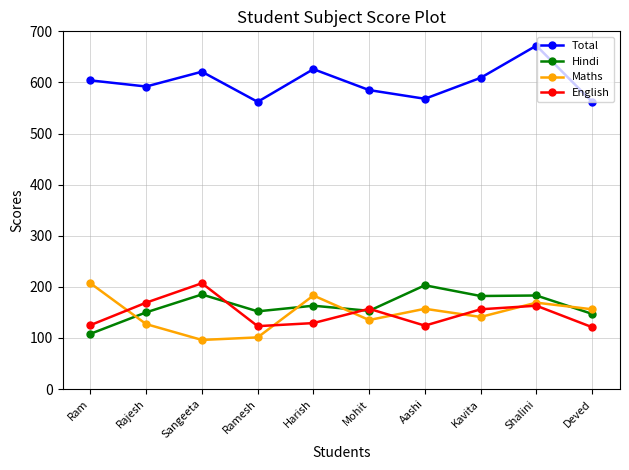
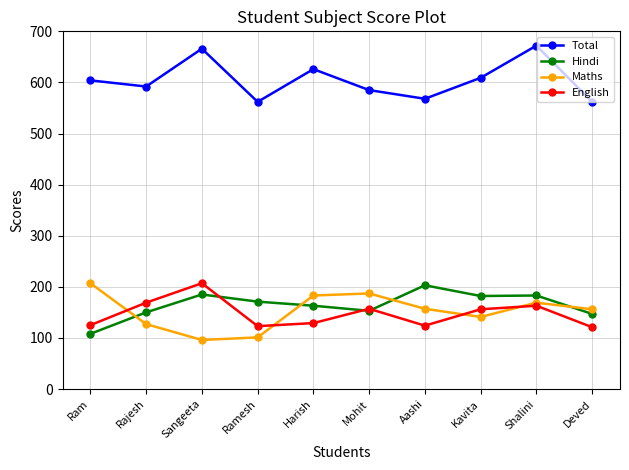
  {
    "Total": {
      "Ram": 600,
      "Rajesh": 590,
-     "Sangeeta": 620,
+     "Sangeeta": 670,
      "Ramesh": 560,
      "Harish": 630,
      "Mohit": 590,
      "Aashi": 570,
      "Kavita": 610,
      "Shalini": 670
    },
    "Hindi": {
      "Ram": 110,
      "Rajesh": 150,
      "Sangeeta": 190,
-     "Ramesh": 150,
+     "Ramesh": 170,
      "Harish": 160,
      "Aashi": 200,
      "Kavita": 180,
      "Shalini": 180,
      "Deved": 150
    },
    "Maths": {
      "Ram": 210,
      "Rajesh": 130,
      "Sangeeta": 100,
      "Ramesh": 100,
      "Harish": 180,
-     "Mohit": 140,
+     "Mohit": 190,
      "Aashi": 160,
      "Kavita": 140,
      "Shalini": 170,
      "Deved": 160
    },
    "English": {
      "Ram": 130,
      "Rajesh": 170,
      "Sangeeta": 210,
      "Ramesh": 120,
      "Harish": 130,
      "Aashi": 120,
      "Kavita": 160,
      "Shalini": 160,
      "Deved": 120
    }
  }
